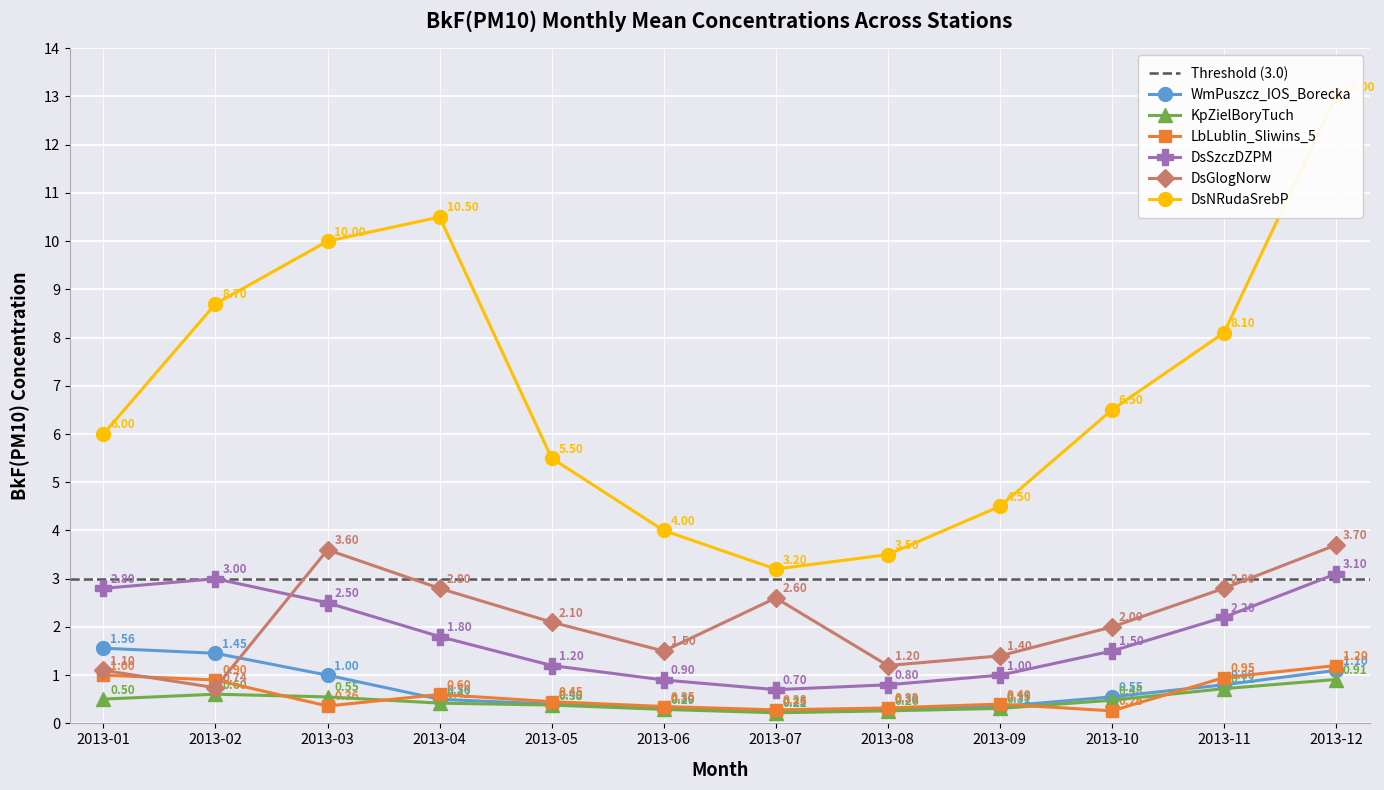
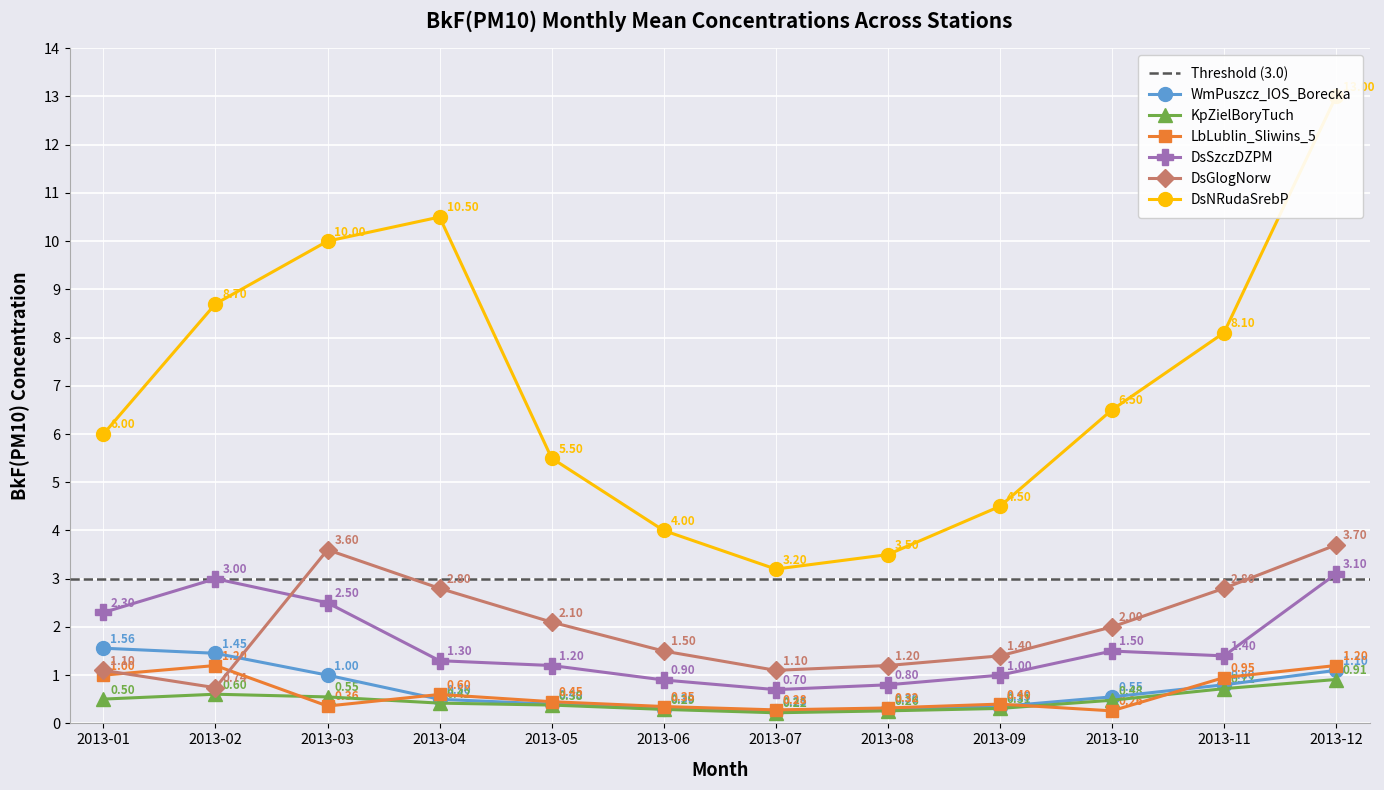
  {
    "WmPuszcz_IOS_Borecka": {
      "2013-01": 1.56,
      "2013-02": 1.45,
      "2013-03": 1.00
    },
    "KpZielBoryTuch": {
      "2013-01": 0.50
    },
    "LbLublin_Sliwins_5": {
-     "2013-02": 0.90
+     "2013-02": 1.20
    },
    "DsSzczDZPM": {
-     "2013-01": 2.80,
+     "2013-01": 2.30,
      "2013-02": 3.00,
      "2013-03": 2.50,
-     "2013-04": 1.80,
+     "2013-04": 1.30,
      "2013-05": 1.20,
      "2013-06": 0.90,
      "2013-07": 0.70,
      "2013-08": 0.80,
      "2013-09": 1.00,
      "2013-10": 1.50,
-     "2013-11": 2.20,
+     "2013-11": 1.40,
      "2013-12": 3.10
    },
    "DsGlogNorw": {
      "2013-03": 3.60,
      "2013-04": 2.80,
      "2013-05": 2.10,
      "2013-06": 1.50,
-     "2013-07": 2.60,
+     "2013-07": 1.10,
      "2013-08": 1.20,
      "2013-09": 1.40,
      "2013-10": 2.00,
      "2013-11": 2.80,
      "2013-12": 3.70
    },
    "DsNRudaSrebP": {
      "2013-01": 6.00,
      "2013-02": 8.70,
      "2013-03": 10.00,
      "2013-04": 10.50,
      "2013-05": 5.50,
      "2013-06": 4.00,
      "2013-07": 3.20,
      "2013-08": 3.50,
      "2013-09": 4.50,
      "2013-10": 6.50,
      "2013-11": 8.10
    }
  }
